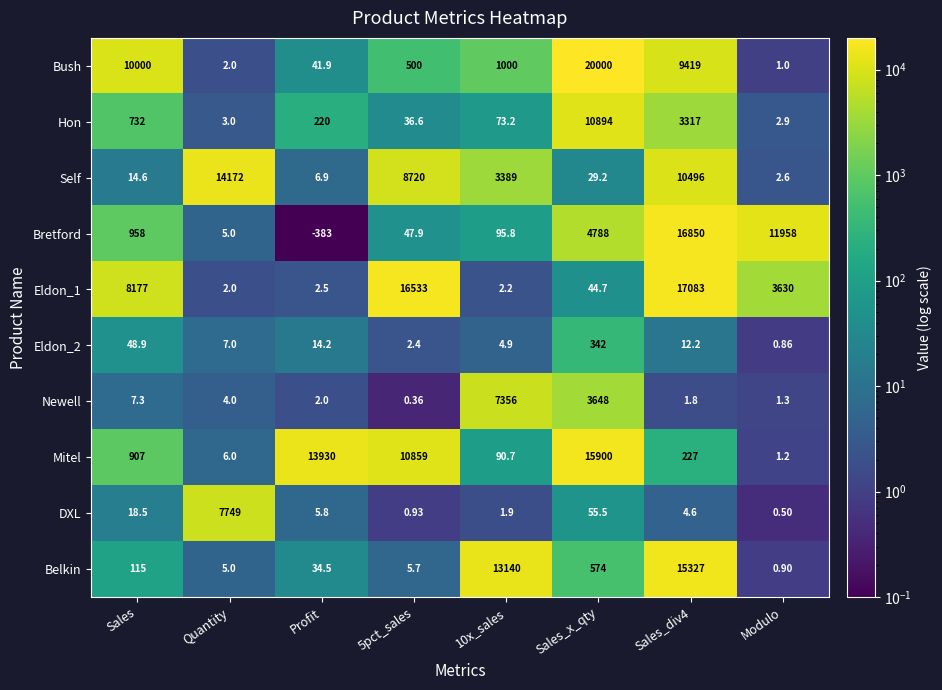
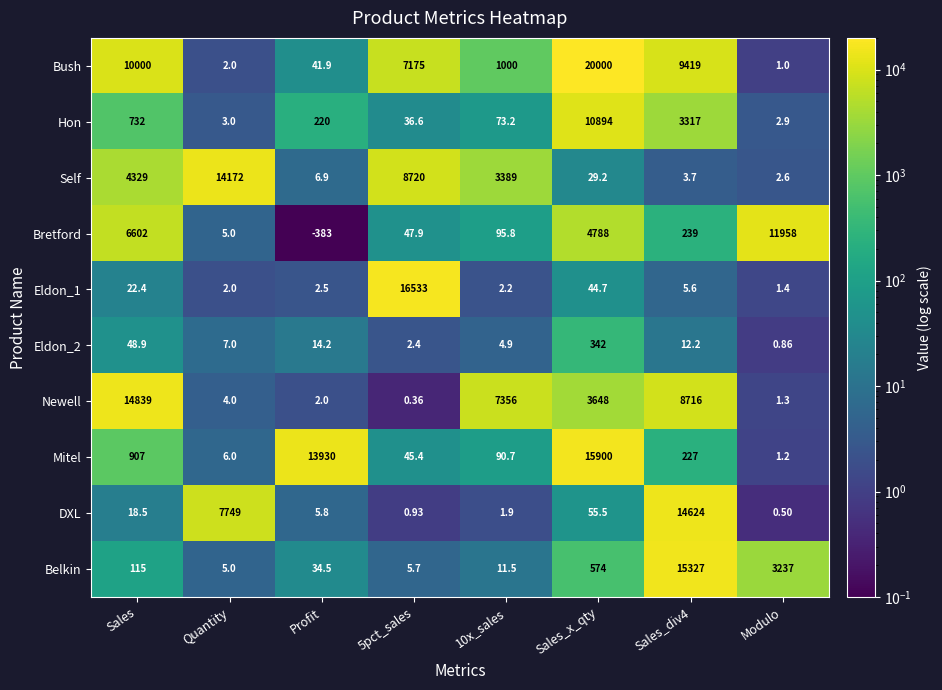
  {
    "Bush": {
      "Sales": 10000,
      "Quantity": 2.0,
      "Profit": 41.9,
-     "5pct_sales": 500,
+     "5pct_sales": 7175,
      "10x_sales": 1000,
      "Sales_x_qty": 20000,
      "Sales_div4": 9419,
      "Modulo": 1.0
    },
    "Hon": {
      "Sales": 732,
      "Quantity": 3.0,
      "Profit": 220,
      "5pct_sales": 36.6,
      "10x_sales": 73.2,
      "Sales_x_qty": 10894,
      "Sales_div4": 3317,
      "Modulo": 2.9
    },
    "Self": {
-     "Sales": 14.6,
+     "Sales": 4329,
      "Quantity": 14172,
      "Profit": 6.9,
      "5pct_sales": 8720,
      "10x_sales": 3389,
      "Sales_x_qty": 29.2,
-     "Sales_div4": 10496,
+     "Sales_div4": 3.7,
      "Modulo": 2.6
    },
    "Bretford": {
-     "Sales": 958,
+     "Sales": 6602,
      "Quantity": 5.0,
      "Profit": -383,
      "5pct_sales": 47.9,
      "10x_sales": 95.8,
      "Sales_x_qty": 4788,
-     "Sales_div4": 16850,
+     "Sales_div4": 239,
      "Modulo": 11958
    },
    "Eldon_1": {
-     "Sales": 8177,
+     "Sales": 22.4,
      "Quantity": 2.0,
      "Profit": 2.5,
      "5pct_sales": 16533,
      "10x_sales": 2.2,
      "Sales_x_qty": 44.7,
-     "Sales_div4": 17083,
-     "Modulo": 3630
+     "Sales_div4": 5.6,
+     "Modulo": 1.4
    },
    "Eldon_2": {
      "Sales": 48.9,
      "Quantity": 7.0,
      "Profit": 14.2,
      "5pct_sales": 2.4,
      "10x_sales": 4.9,
      "Sales_x_qty": 342,
      "Sales_div4": 12.2,
      "Modulo": 0.86
    },
    "Newell": {
-     "Sales": 7.3,
+     "Sales": 14839,
      "Quantity": 4.0,
      "Profit": 2.0,
      "5pct_sales": 0.36,
      "10x_sales": 7356,
      "Sales_x_qty": 3648,
-     "Sales_div4": 1.8,
+     "Sales_div4": 8716,
      "Modulo": 1.3
    },
    "Mitel": {
      "Sales": 907,
      "Quantity": 6.0,
      "Profit": 13930,
-     "5pct_sales": 10859,
+     "5pct_sales": 45.4,
      "10x_sales": 90.7,
      "Sales_x_qty": 15900,
      "Sales_div4": 227,
      "Modulo": 1.2
    },
    "DXL": {
      "Sales": 18.5,
      "Quantity": 7749,
      "Profit": 5.8,
      "5pct_sales": 0.93,
      "10x_sales": 1.9,
      "Sales_x_qty": 55.5,
-     "Sales_div4": 4.6,
+     "Sales_div4": 14624,
      "Modulo": 0.50
    },
    "Belkin": {
      "Sales": 115,
      "Quantity": 5.0,
      "Profit": 34.5,
      "5pct_sales": 5.7,
-     "10x_sales": 13140,
+     "10x_sales": 11.5,
      "Sales_x_qty": 574,
      "Sales_div4": 15327,
-     "Modulo": 0.90
+     "Modulo": 3237
    }
  }
